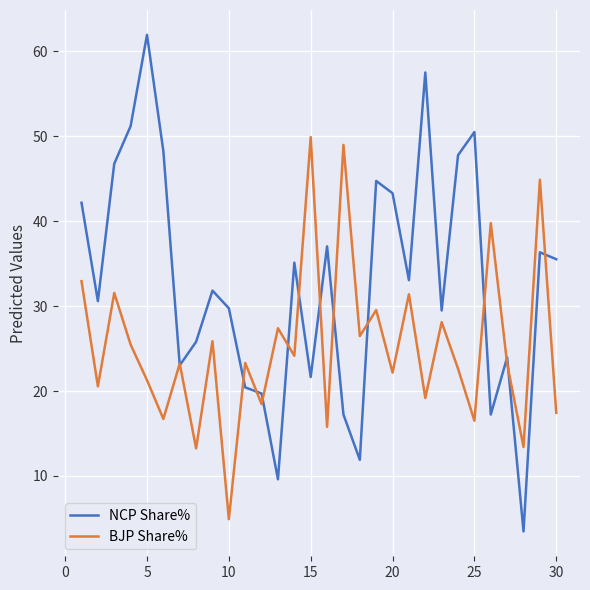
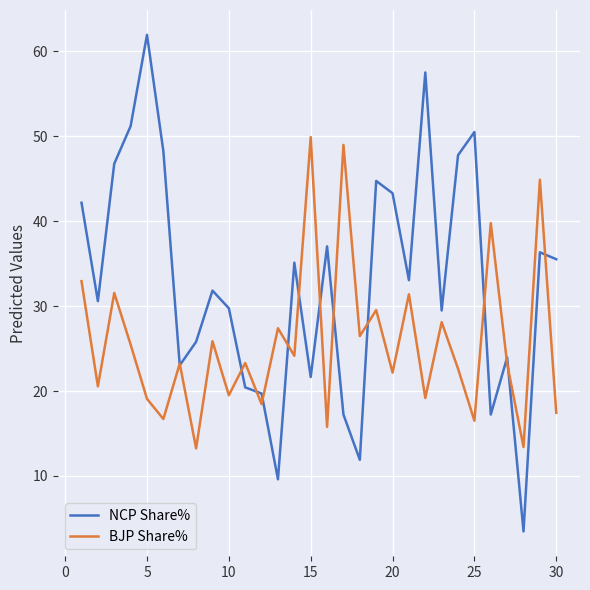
  {
    "NCP Share%": {
      "5": 62,
      "10": 30,
      "15": 22,
      "20": 43,
      "25": 51,
      "30": 36
    },
    "BJP Share%": {
-     "5": 21,
-     "10": 5,
+     "5": 19,
+     "10": 20,
      "15": 50,
      "20": 22,
      "25": 17,
      "30": 17
    }
  }
